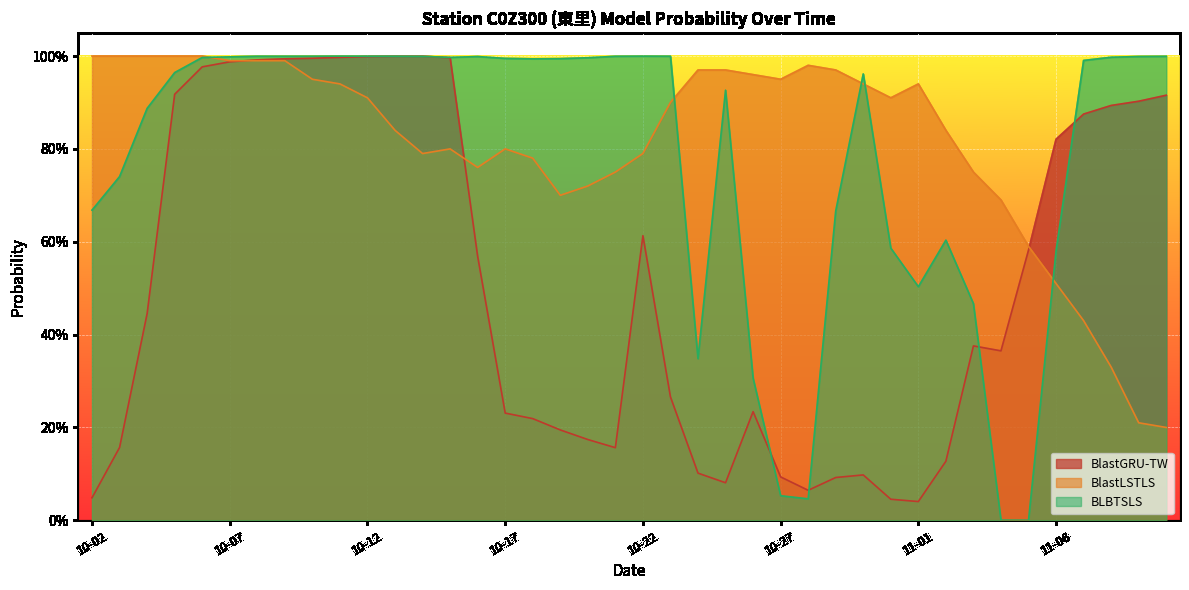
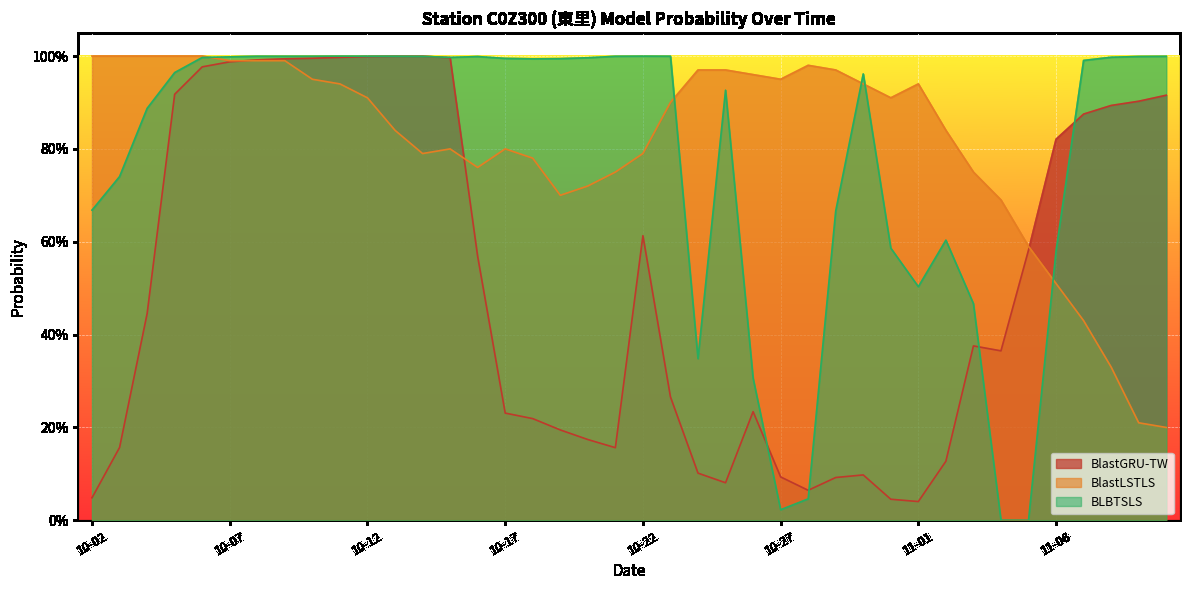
  {
    "BLBTSLS": {
      "10-02": "67%",
      "10-07": "100%",
      "10-17": "99%",
      "10-22": "100%",
-     "10-27": "5%",
+     "10-27": "2%",
      "11-01": "50%",
      "11-06": "58%"
    }
  }
